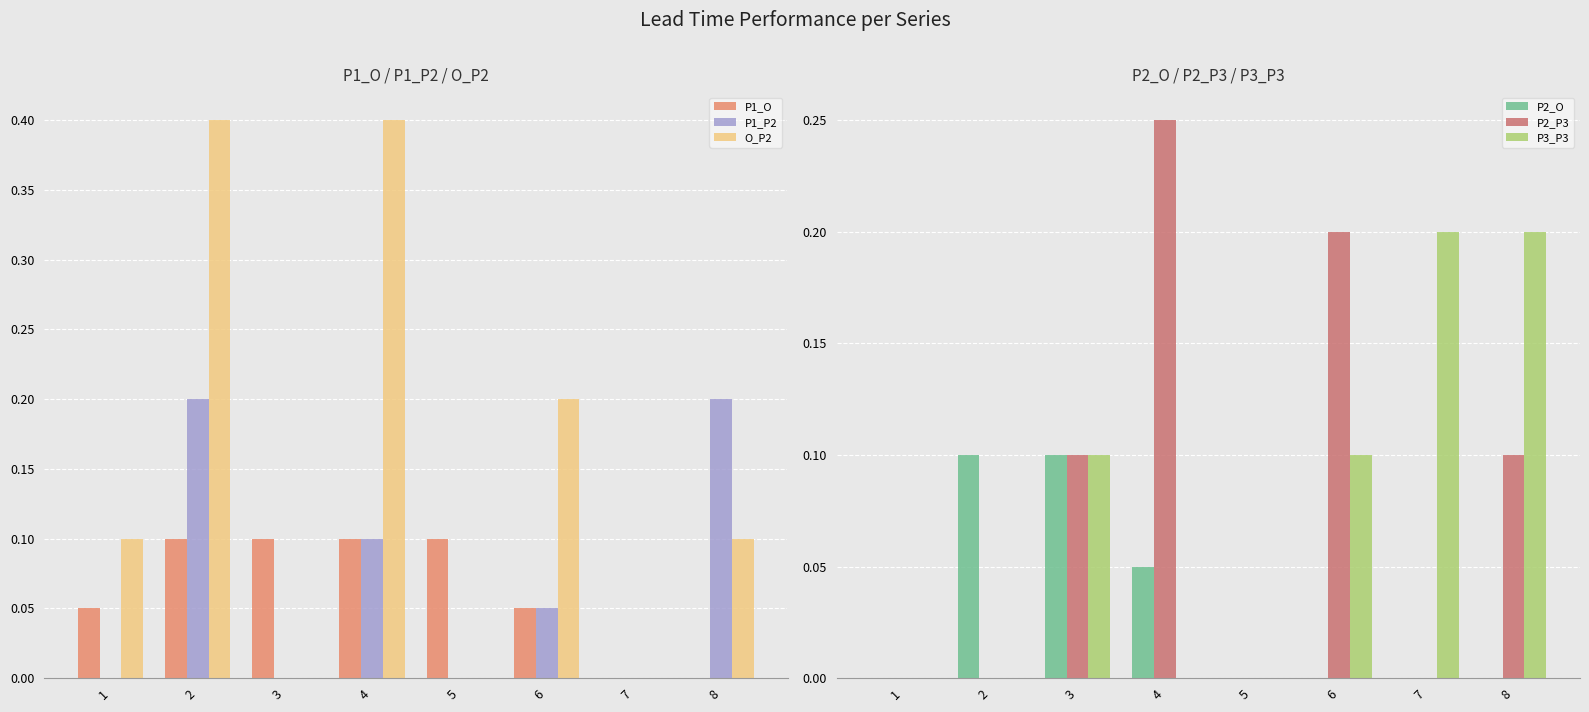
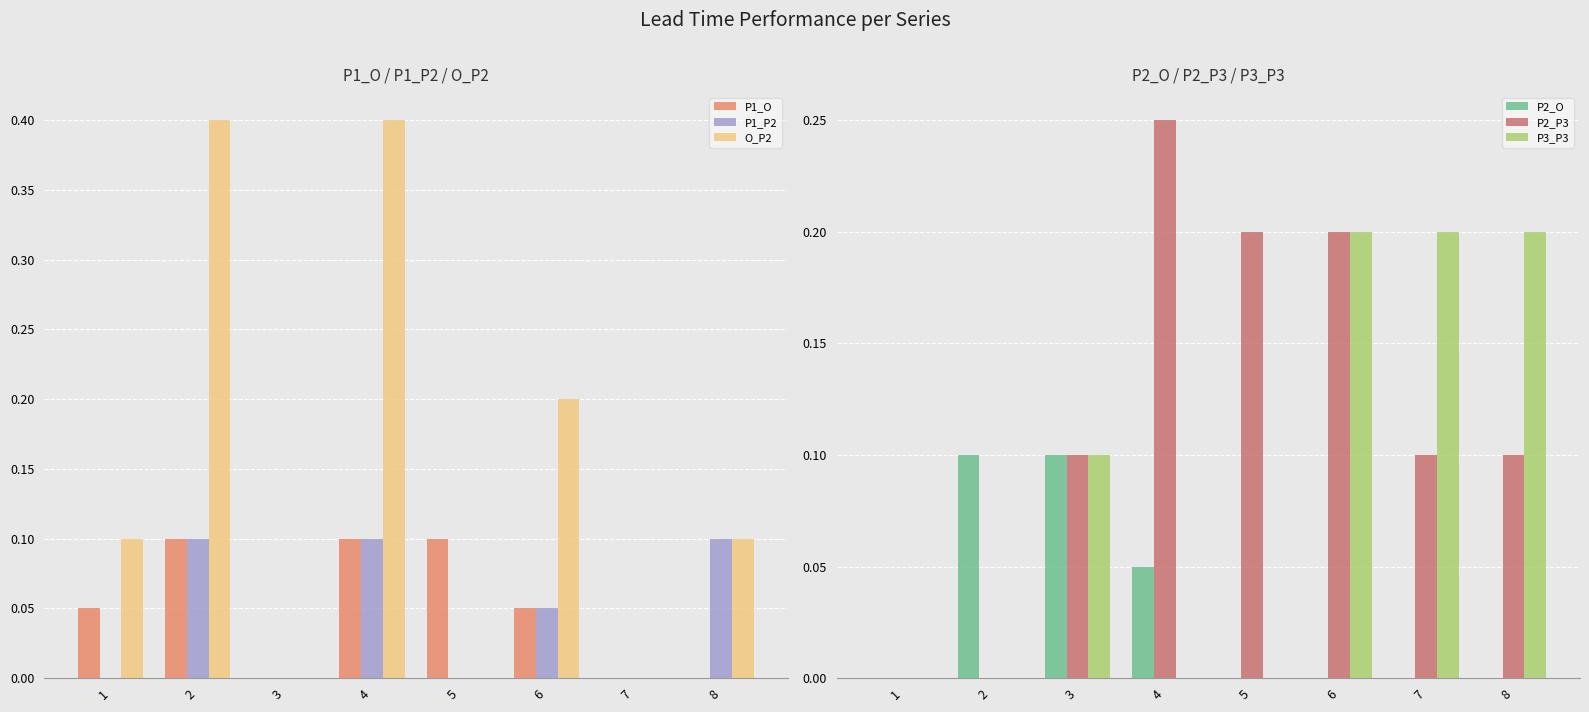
  {
    "P1_O / P1_P2 / O_P2": {
      "P1_O": {
        "1": 0.050,
        "2": 0.1,
-       "3": 0.1,
+       "3": 0.0,
        "4": 0.1,
        "5": 0.1,
        "6": 0.050,
        "7": 0.0,
        "8": 0.0
      },
      "P1_P2": {
        "1": 0.0,
-       "2": 0.2,
+       "2": 0.1,
        "3": 0.0,
        "4": 0.1,
        "5": 0.0,
        "6": 0.050,
        "7": 0.0,
-       "8": 0.2
+       "8": 0.1
      },
      "O_P2": {
        "1": 0.1,
        "2": 0.4,
        "3": 0.0,
        "4": 0.4,
        "5": 0.0,
        "6": 0.2,
        "7": 0.0,
        "8": 0.1
      }
    },
    "P2_O / P2_P3 / P3_P3": {
      "P2_O": {
        "1": 0.0,
        "2": 0.1,
        "3": 0.1,
        "4": 0.050,
        "5": 0.0,
        "6": 0.0,
        "7": 0.0,
        "8": 0.0
      },
      "P2_P3": {
        "1": 0.0,
        "2": 0.0,
        "3": 0.1,
        "4": 0.250,
-       "5": 0.0,
+       "5": 0.2,
        "6": 0.2,
-       "7": 0.0,
+       "7": 0.1,
        "8": 0.1
      },
      "P3_P3": {
        "1": 0.0,
        "2": 0.0,
        "3": 0.1,
        "4": 0.0,
        "5": 0.0,
-       "6": 0.1,
+       "6": 0.2,
        "7": 0.2,
        "8": 0.2
      }
    }
  }
